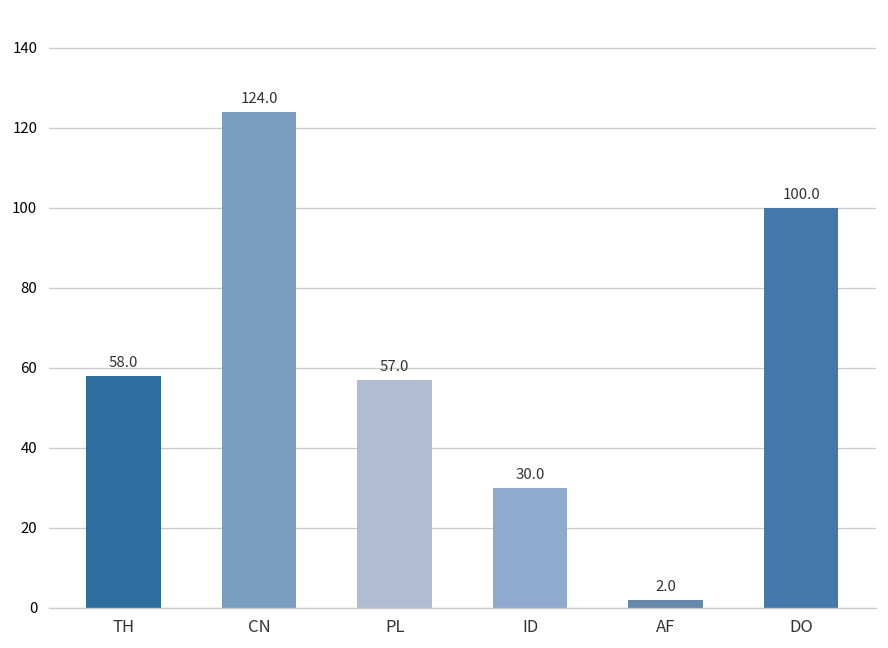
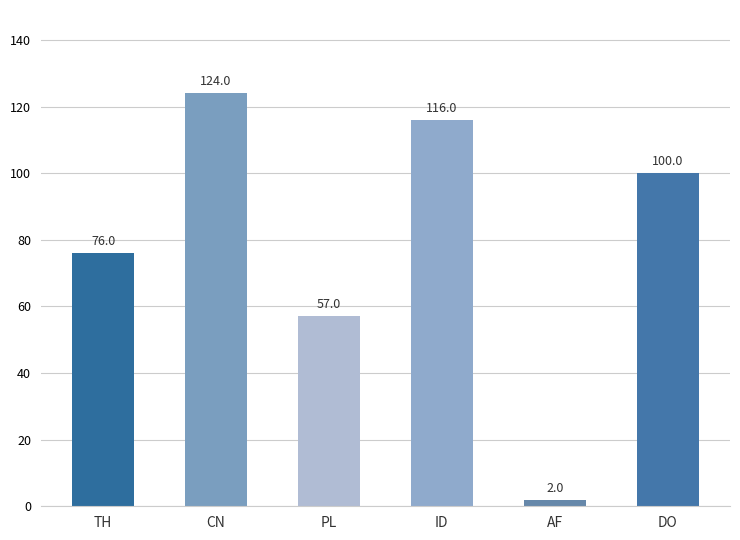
  {
-   "TH": 58.0,
+   "TH": 76.0,
    "CN": 124.0,
    "PL": 57.0,
-   "ID": 30.0,
+   "ID": 116.0,
    "AF": 2.0,
    "DO": 100.0
  }
